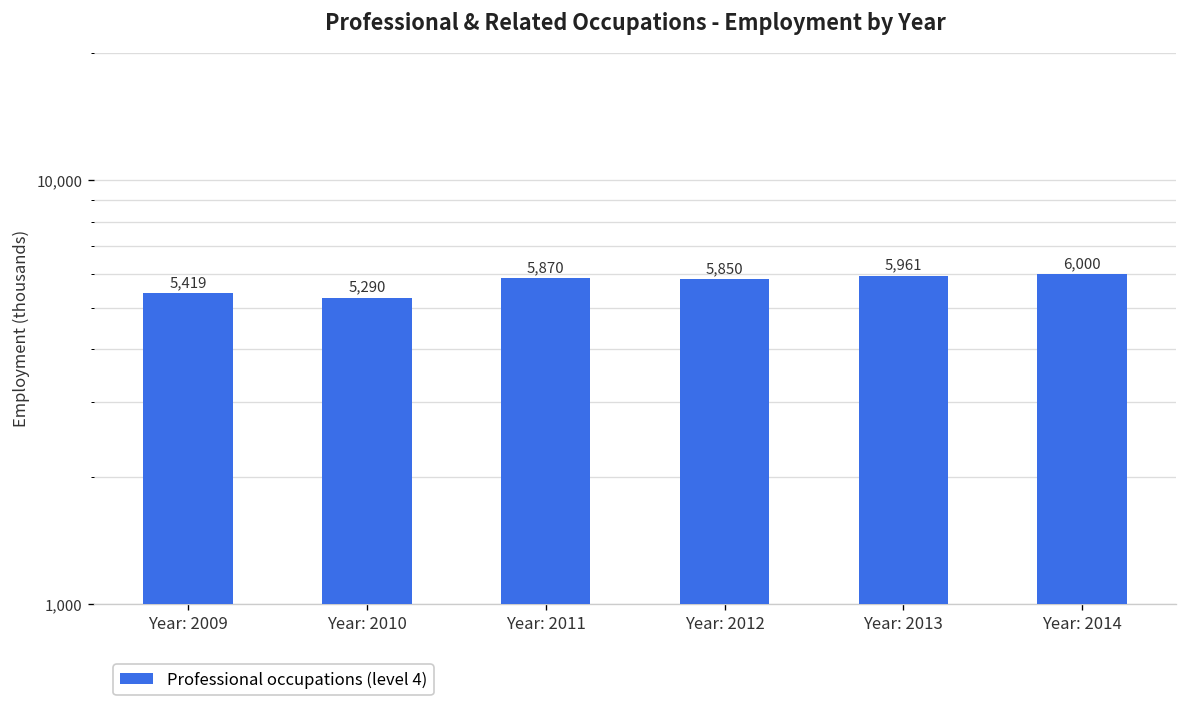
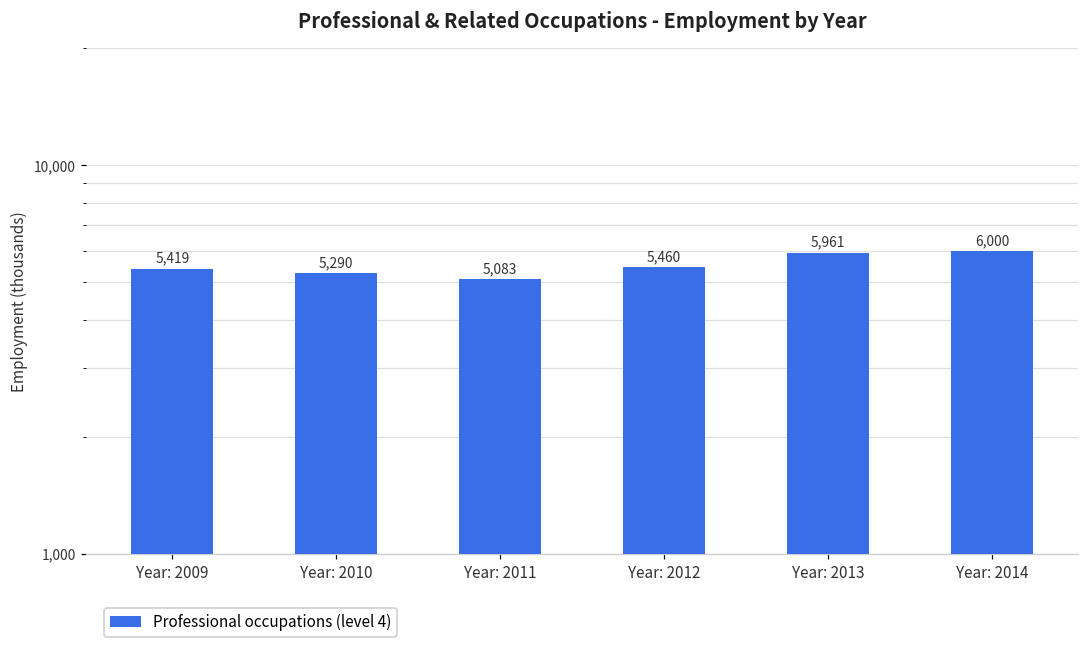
  {
    "Year: 2009": "5,419",
    "Year: 2010": "5,290",
-   "Year: 2011": "5,870",
-   "Year: 2012": "5,850",
+   "Year: 2011": "5,083",
+   "Year: 2012": "5,460",
    "Year: 2013": "5,961",
    "Year: 2014": "6,000"
  }
